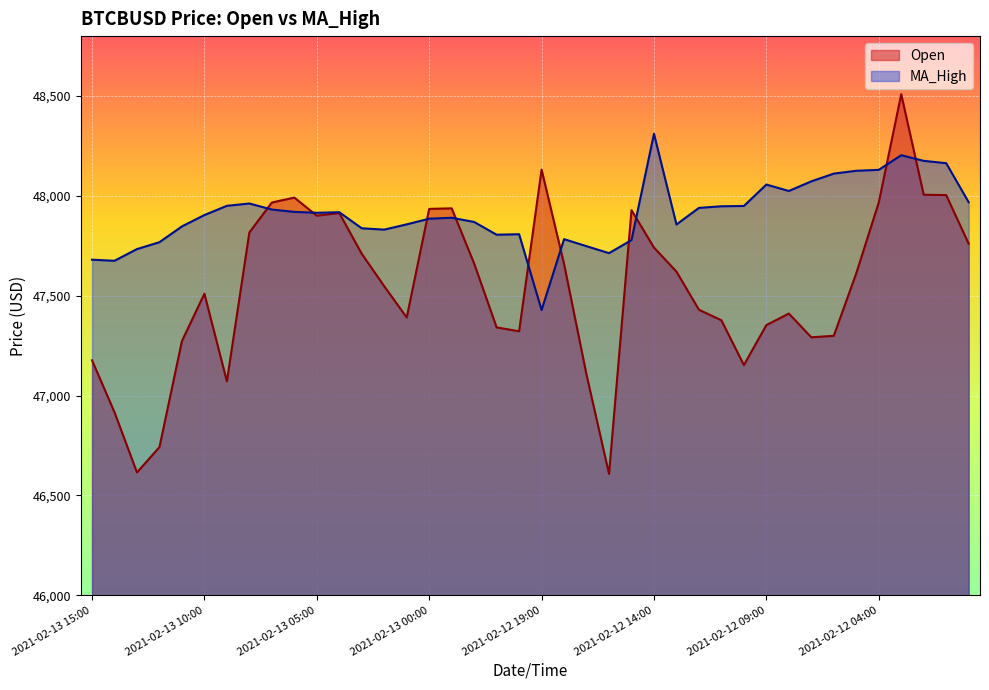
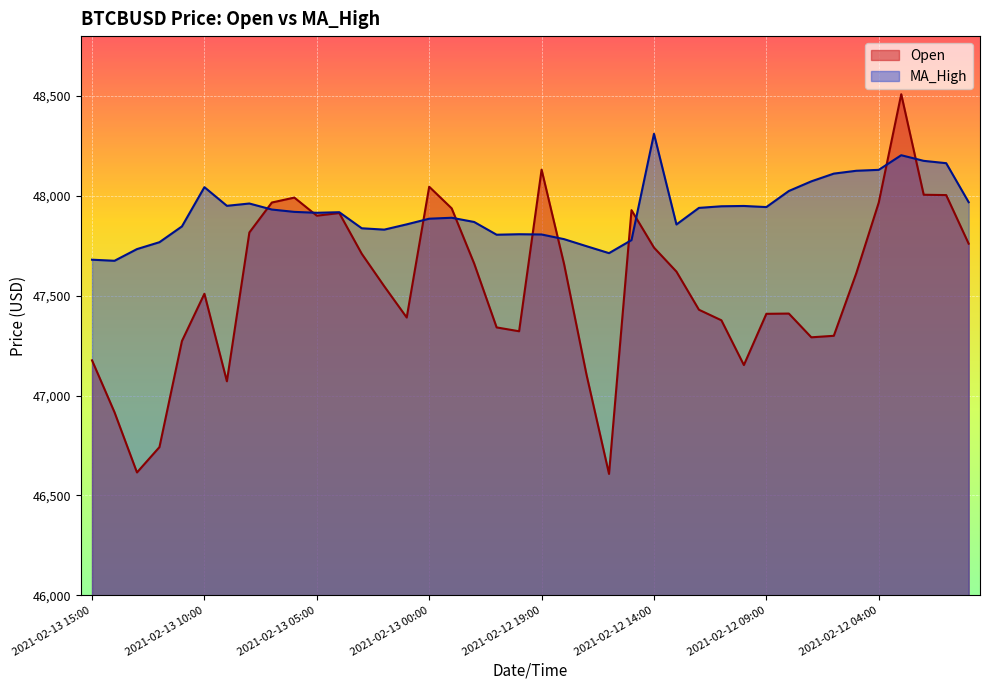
  {
    "Open": {
      "2021-02-13 15:00": "47,180",
      "2021-02-13 10:00": "47,510",
      "2021-02-13 05:00": "47,900",
-     "2021-02-13 00:00": "47,930",
+     "2021-02-13 00:00": "48,050",
      "2021-02-12 19:00": "48,130",
      "2021-02-12 14:00": "47,740",
-     "2021-02-12 09:00": "47,350",
+     "2021-02-12 09:00": "47,410",
      "2021-02-12 04:00": "47,970"
    },
    "MA_High": {
      "2021-02-13 15:00": "47,680",
-     "2021-02-13 10:00": "47,900",
+     "2021-02-13 10:00": "48,040",
      "2021-02-13 05:00": "47,920",
      "2021-02-13 00:00": "47,890",
-     "2021-02-12 19:00": "47,430",
+     "2021-02-12 19:00": "47,810",
      "2021-02-12 14:00": "48,310",
-     "2021-02-12 09:00": "48,060",
+     "2021-02-12 09:00": "47,940",
      "2021-02-12 04:00": "48,130"
    }
  }
